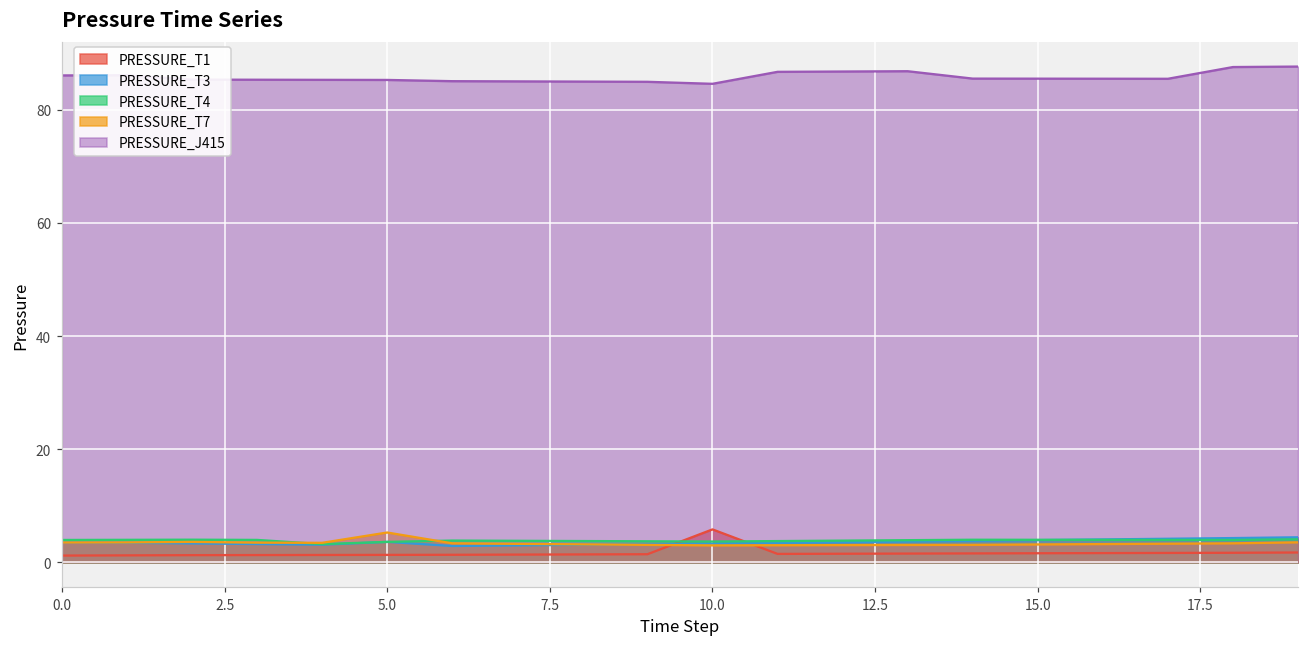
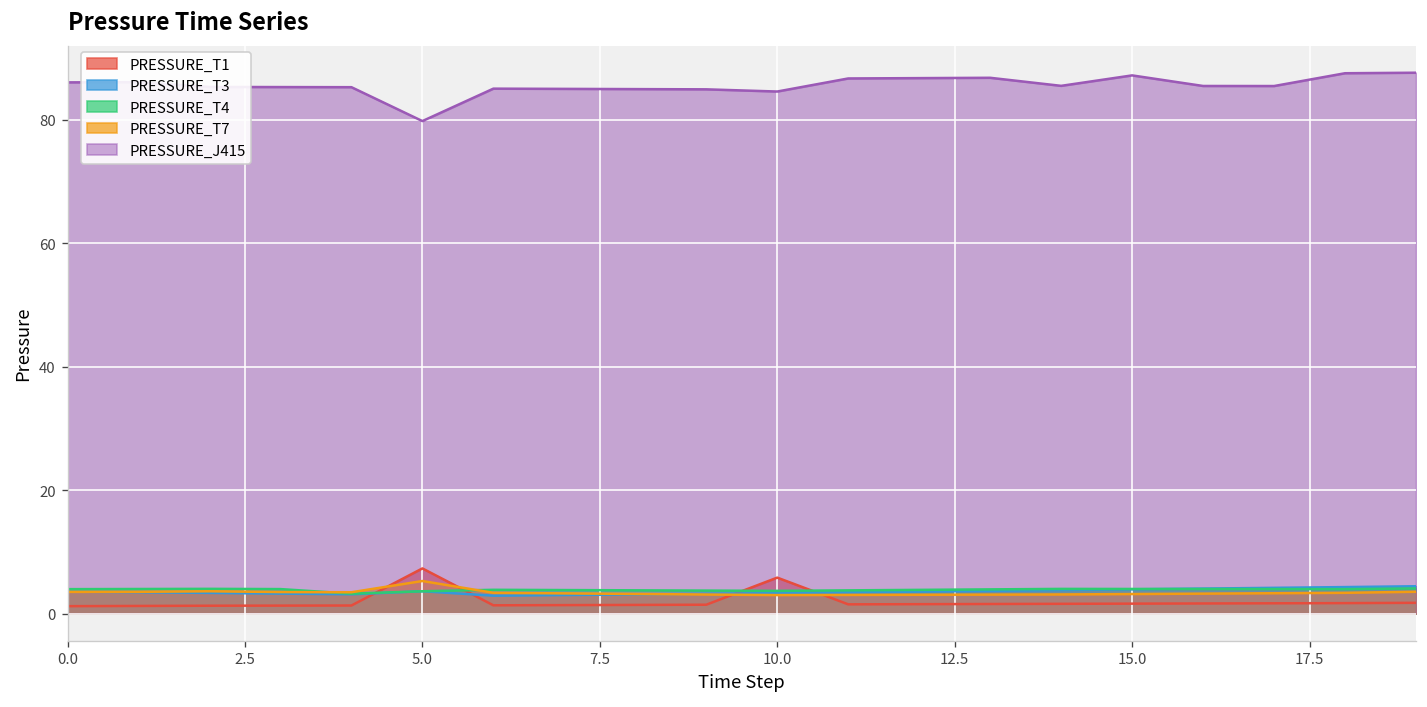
  {
    "PRESSURE_T1": {
      "0.0": 1,
-     "5.0": 1,
+     "5.0": 7,
      "10.0": 6,
      "15.0": 2
    },
    "PRESSURE_T7": {
      "5.0": 5,
      "15.0": 3
    },
    "PRESSURE_J415": {
      "0.0": 86,
-     "5.0": 85,
+     "5.0": 80,
      "10.0": 85,
-     "15.0": 85
+     "15.0": 87
    }
  }
